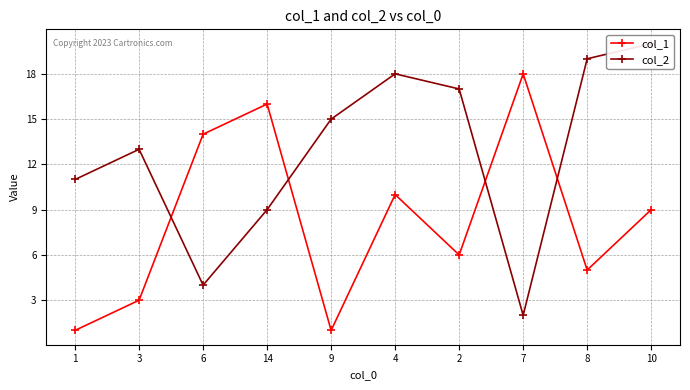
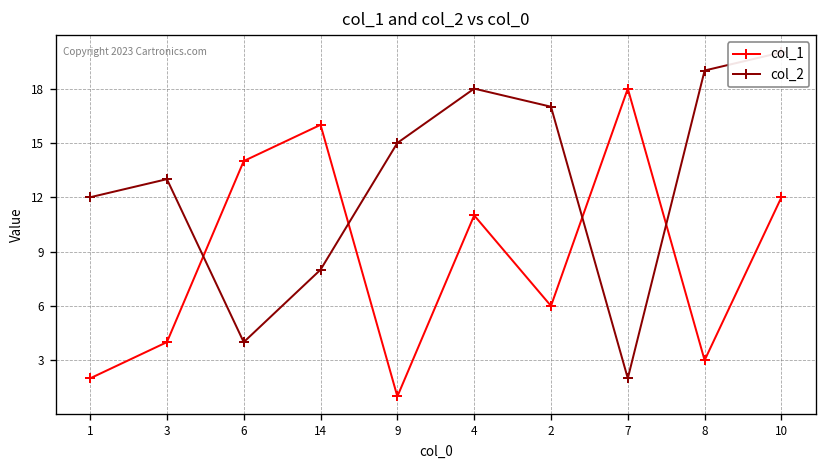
  {
    "col_1": {
-     "1": 1,
-     "3": 3,
+     "1": 2,
+     "3": 4,
      "6": 14,
      "14": 16,
      "9": 1,
-     "4": 10,
+     "4": 11,
      "2": 6,
      "7": 18,
-     "8": 5,
-     "10": 9
+     "8": 3,
+     "10": 12
    },
    "col_2": {
-     "1": 11,
+     "1": 12,
      "3": 13,
      "6": 4,
-     "14": 9,
+     "14": 8,
      "9": 15,
      "4": 18,
      "2": 17,
      "7": 2,
      "8": 19
    }
  }
